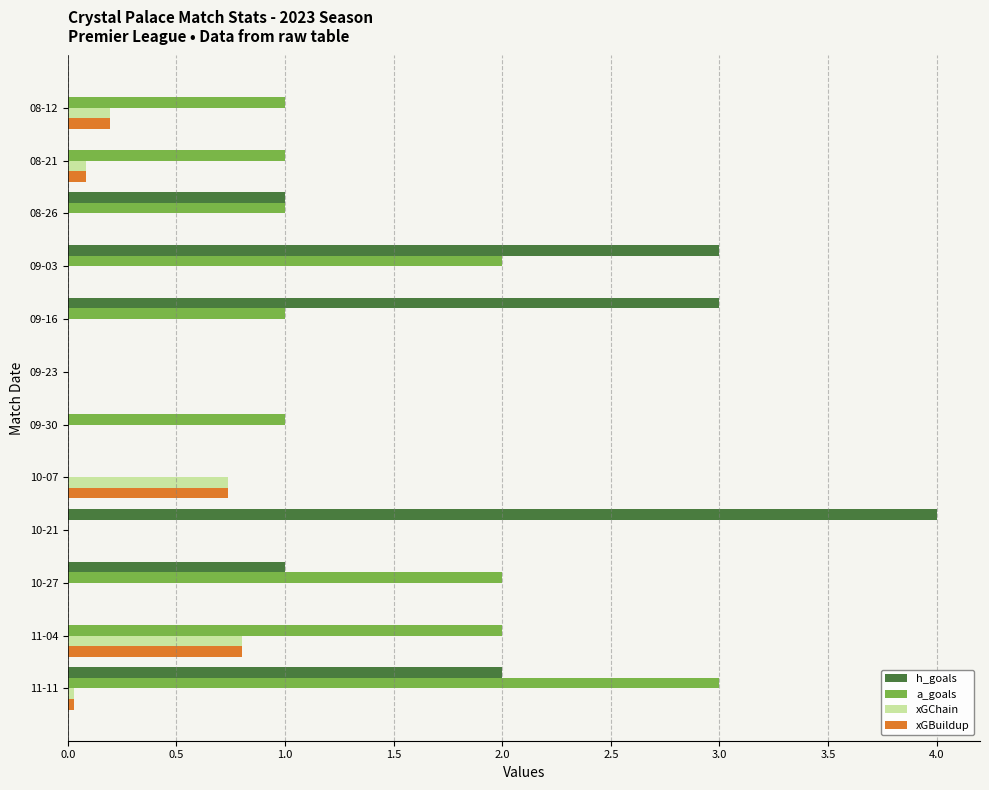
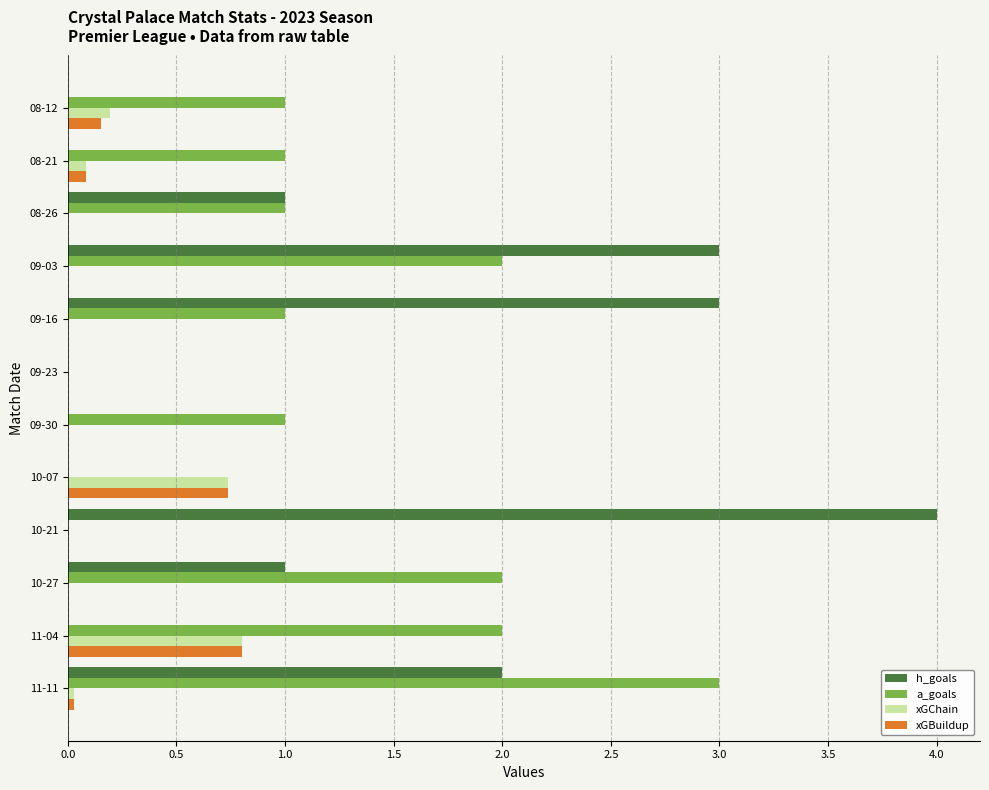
  {
    "h_goals": {
      "08-12": 0.00,
      "08-21": 0.00,
      "08-26": 1.00,
      "09-03": 3.00,
      "09-16": 3.00,
      "09-23": 0.00,
      "09-30": 0.00,
      "10-07": 0.00,
      "10-21": 4.00,
      "10-27": 1.00,
      "11-04": 0.00,
      "11-11": 2.00
    },
    "a_goals": {
      "08-12": 1.00,
      "08-21": 1.00,
      "08-26": 1.00,
      "09-03": 2.00,
      "09-16": 1.00,
      "09-23": 0.00,
      "09-30": 1.00,
      "10-07": 0.00,
      "10-21": 0.00,
      "10-27": 2.00,
      "11-04": 2.00,
      "11-11": 3.00
    },
    "xGChain": {
      "08-12": 0.19,
      "08-21": 0.08,
      "08-26": 0.00,
      "09-03": 0.00,
      "09-16": 0.00,
      "09-23": 0.00,
      "09-30": 0.00,
      "10-07": 0.74,
      "10-21": 0.00,
      "10-27": 0.00,
      "11-04": 0.80,
      "11-11": 0.03
    },
    "xGBuildup": {
-     "08-12": 0.19,
+     "08-12": 0.15,
      "08-21": 0.08,
      "08-26": 0.00,
      "09-03": 0.00,
      "09-16": 0.00,
      "09-23": 0.00,
      "09-30": 0.00,
      "10-07": 0.74,
      "10-21": 0.00,
      "10-27": 0.00,
      "11-04": 0.80,
      "11-11": 0.03
    }
  }
